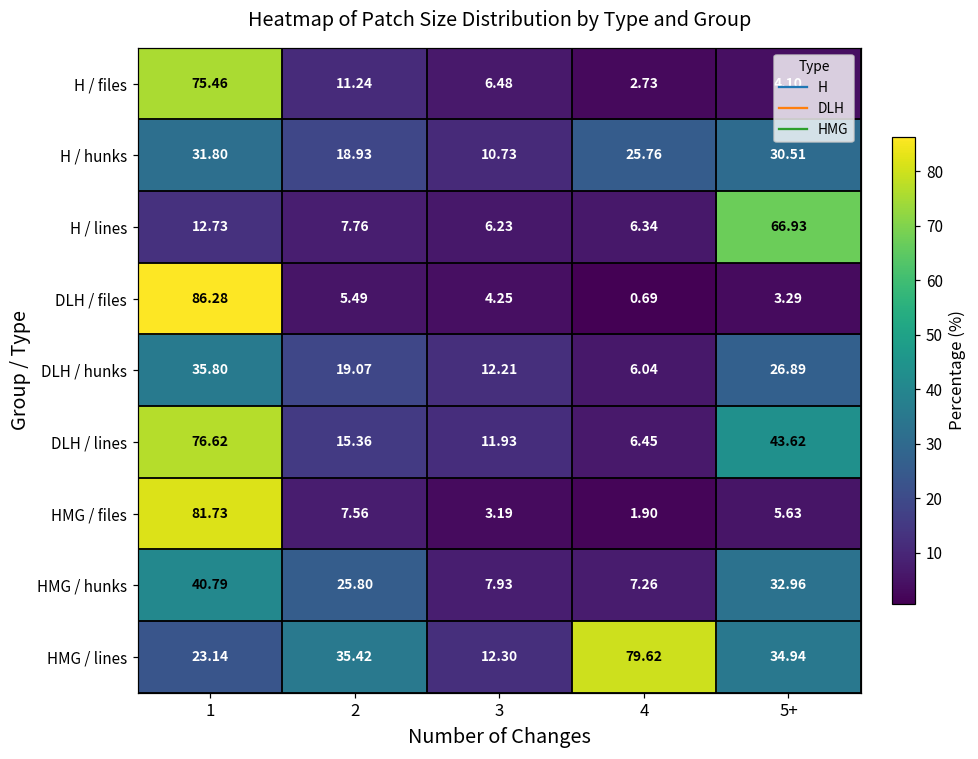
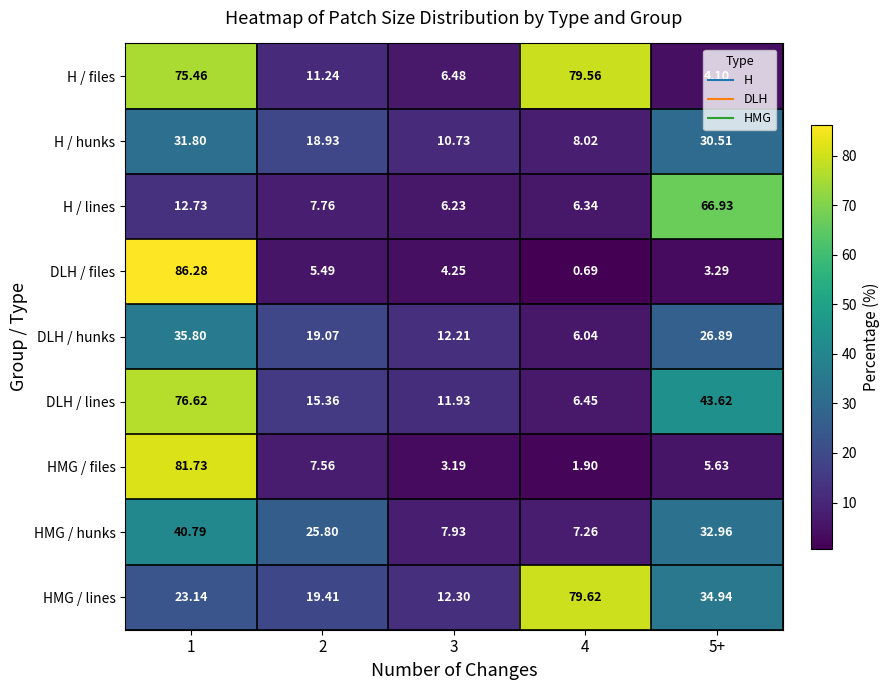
  {
    "H / files": {
      "1": 75.46,
      "2": 11.24,
      "3": 6.48,
-     "4": 2.73
+     "4": 79.56
    },
    "H / hunks": {
      "1": 31.80,
      "2": 18.93,
      "3": 10.73,
-     "4": 25.76,
+     "4": 8.02,
      "5+": 30.51
    },
    "H / lines": {
      "1": 12.73,
      "2": 7.76,
      "3": 6.23,
      "4": 6.34,
      "5+": 66.93
    },
    "DLH / files": {
      "1": 86.28,
      "2": 5.49,
      "3": 4.25,
      "4": 0.69,
      "5+": 3.29
    },
    "DLH / hunks": {
      "1": 35.80,
      "2": 19.07,
      "3": 12.21,
      "4": 6.04,
      "5+": 26.89
    },
    "DLH / lines": {
      "1": 76.62,
      "2": 15.36,
      "3": 11.93,
      "4": 6.45,
      "5+": 43.62
    },
    "HMG / files": {
      "1": 81.73,
      "2": 7.56,
      "3": 3.19,
      "4": 1.90,
      "5+": 5.63
    },
    "HMG / hunks": {
      "1": 40.79,
      "2": 25.80,
      "3": 7.93,
      "4": 7.26,
      "5+": 32.96
    },
    "HMG / lines": {
      "1": 23.14,
-     "2": 35.42,
+     "2": 19.41,
      "3": 12.30,
      "4": 79.62,
      "5+": 34.94
    }
  }
